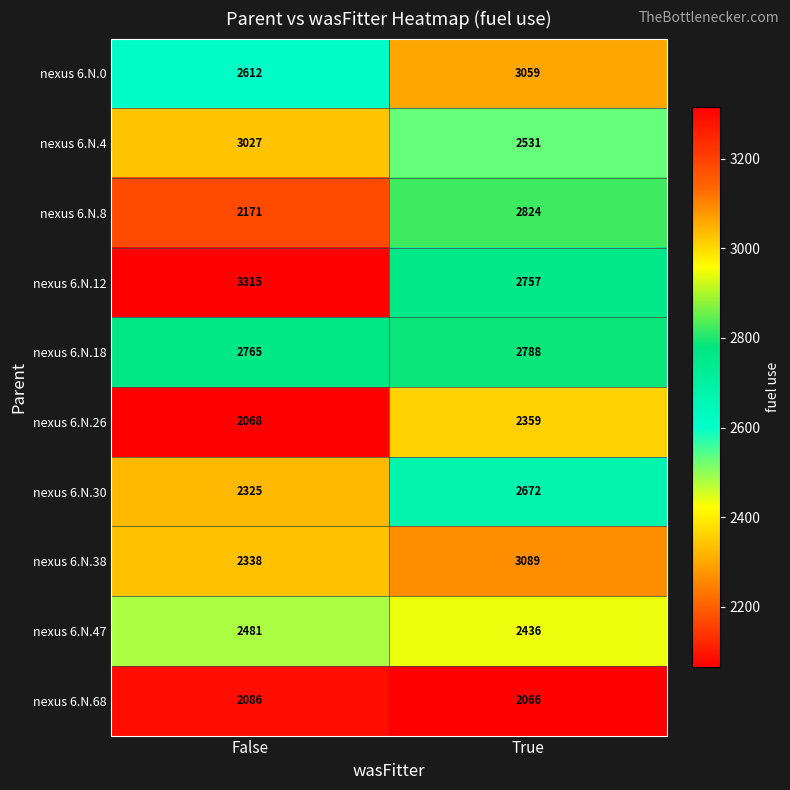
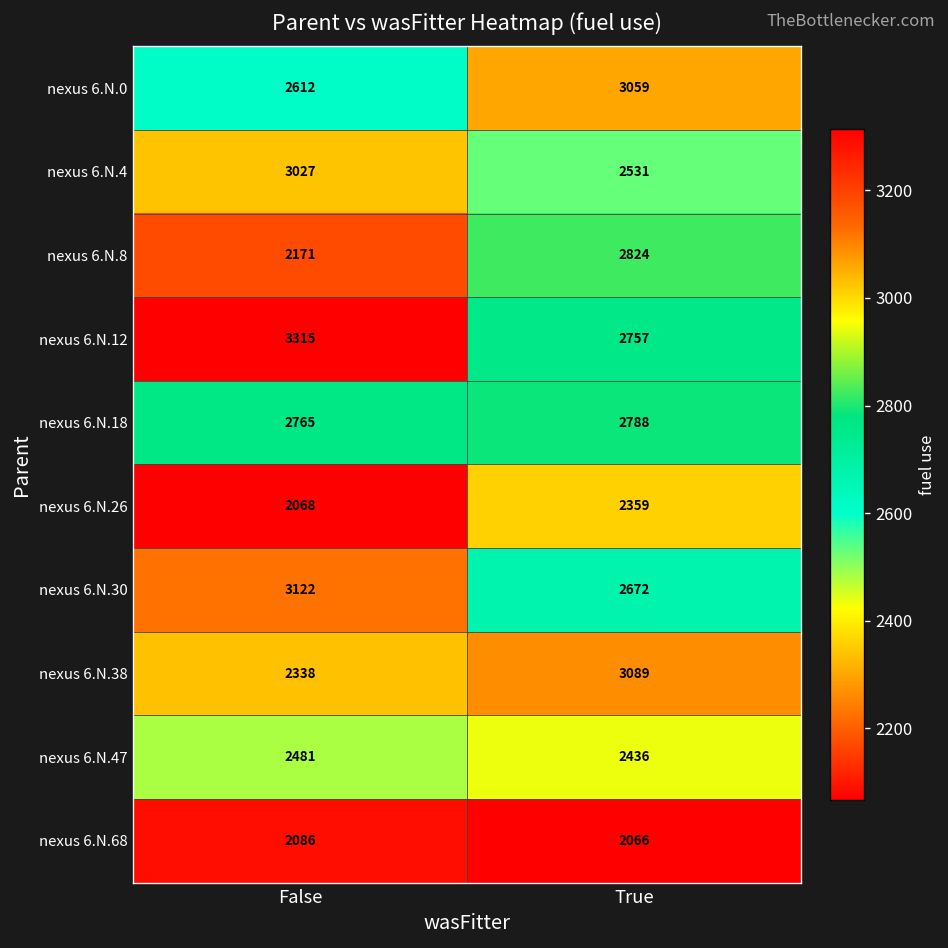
  {
    "nexus 6.N.0": {
      "False": 2612,
      "True": 3059
    },
    "nexus 6.N.4": {
      "False": 3027,
      "True": 2531
    },
    "nexus 6.N.8": {
      "False": 2171,
      "True": 2824
    },
    "nexus 6.N.12": {
      "False": 3315,
      "True": 2757
    },
    "nexus 6.N.18": {
      "False": 2765,
      "True": 2788
    },
    "nexus 6.N.26": {
      "False": 2068,
      "True": 2359
    },
    "nexus 6.N.30": {
-     "False": 2325,
+     "False": 3122,
      "True": 2672
    },
    "nexus 6.N.38": {
      "False": 2338,
      "True": 3089
    },
    "nexus 6.N.47": {
      "False": 2481,
      "True": 2436
    },
    "nexus 6.N.68": {
      "False": 2086,
      "True": 2066
    }
  }
